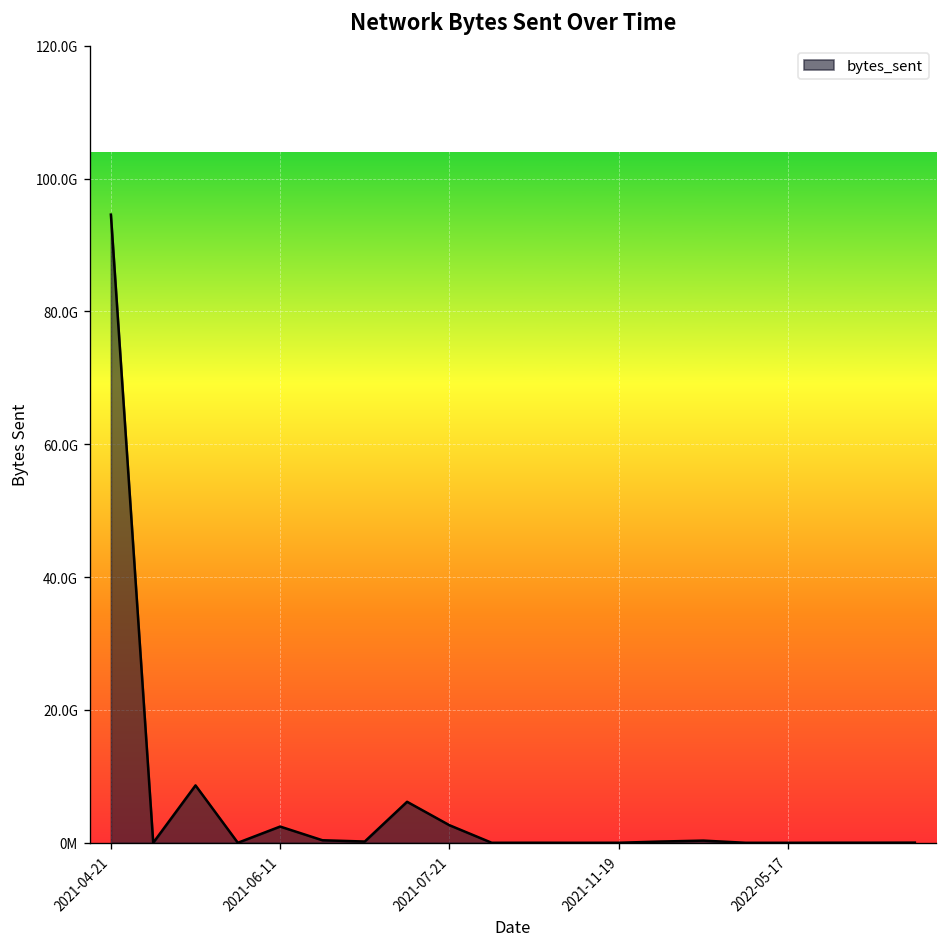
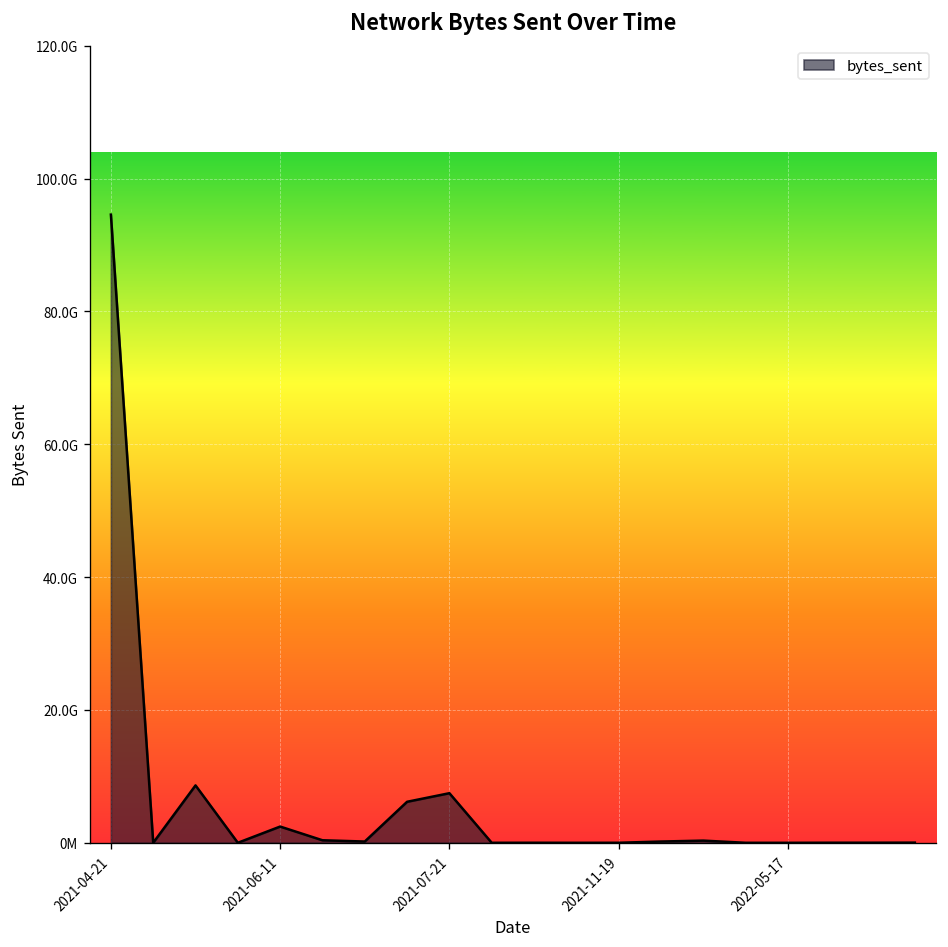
  {
    "2021-04-21": 95000000000,
    "2021-06-11": 2000000000,
-   "2021-07-21": 3000000000,
+   "2021-07-21": 7000000000,
    "2021-11-19": 0,
    "2022-05-17": 0
  }
